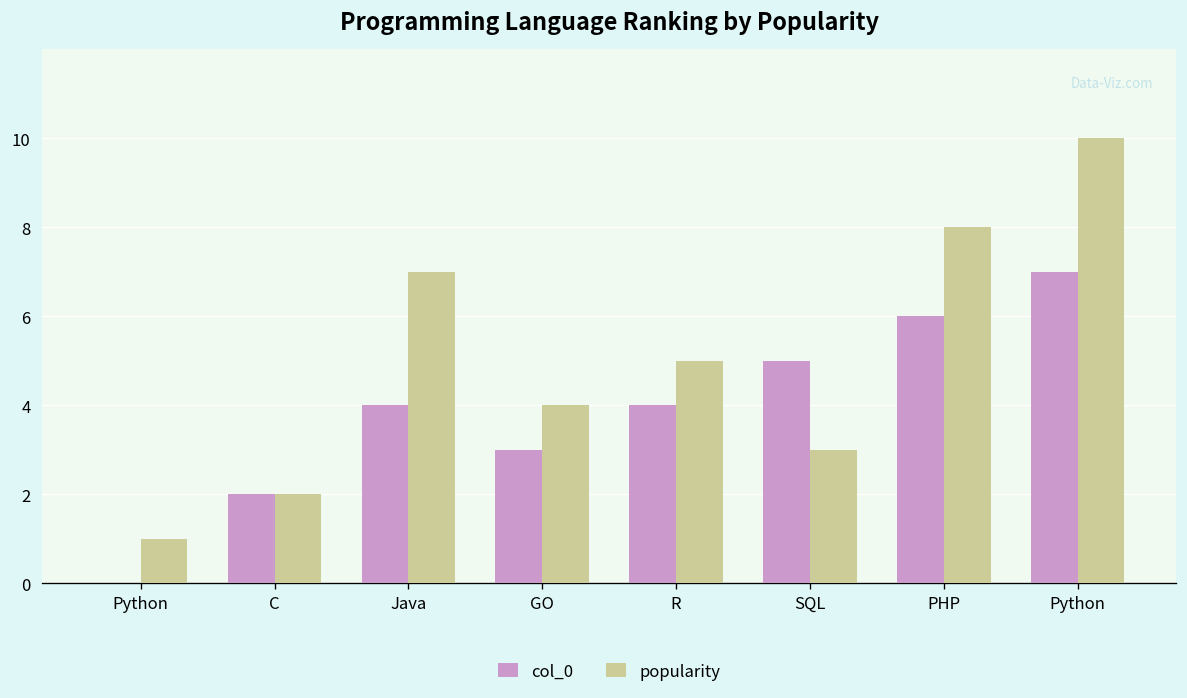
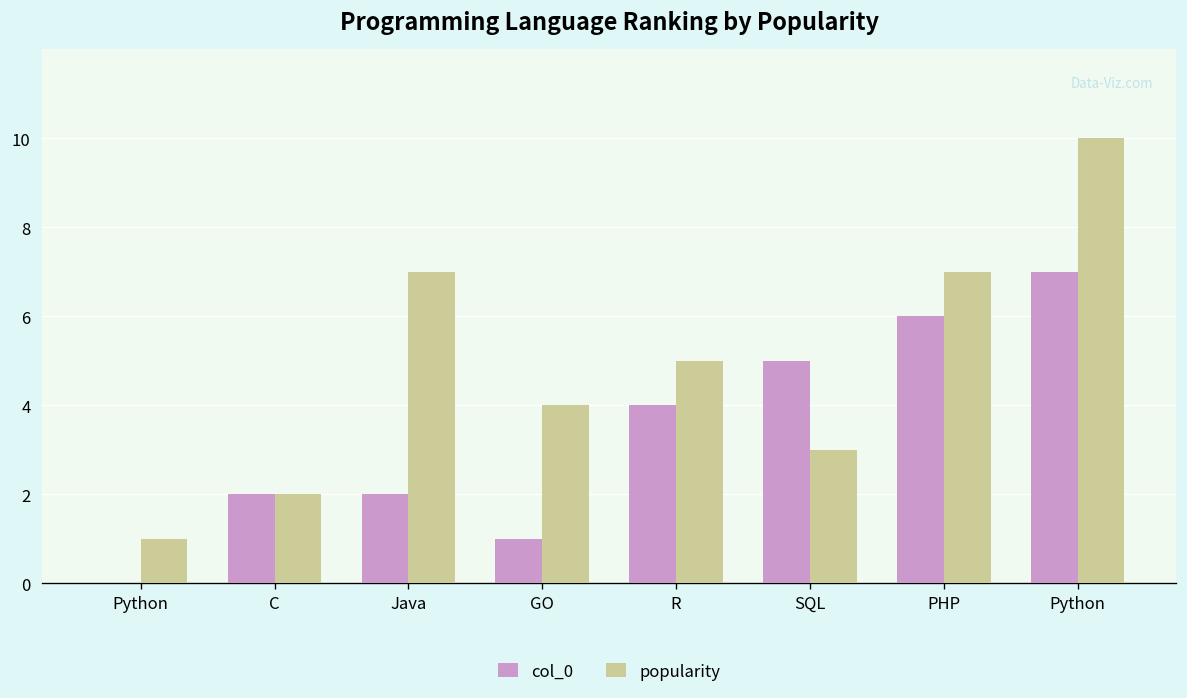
  {
    "col_0": {
      "C": 2,
-     "Java": 4,
-     "GO": 3,
+     "Java": 2,
+     "GO": 1,
      "R": 4,
      "SQL": 5,
      "PHP": 6
    },
    "popularity": {
      "C": 2,
      "Java": 7,
      "GO": 4,
      "R": 5,
      "SQL": 3,
-     "PHP": 8
+     "PHP": 7
    }
  }
